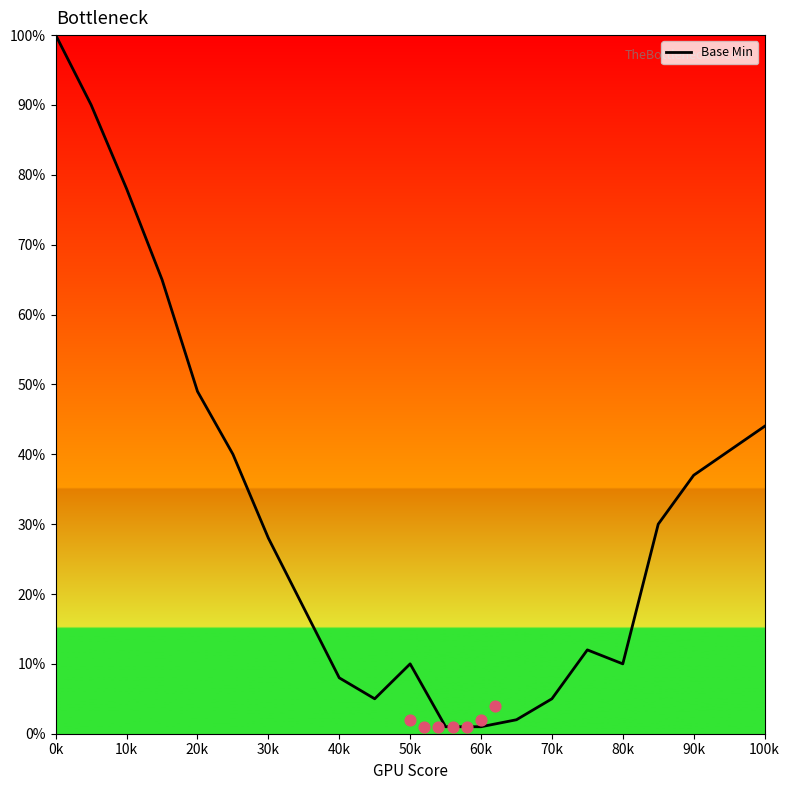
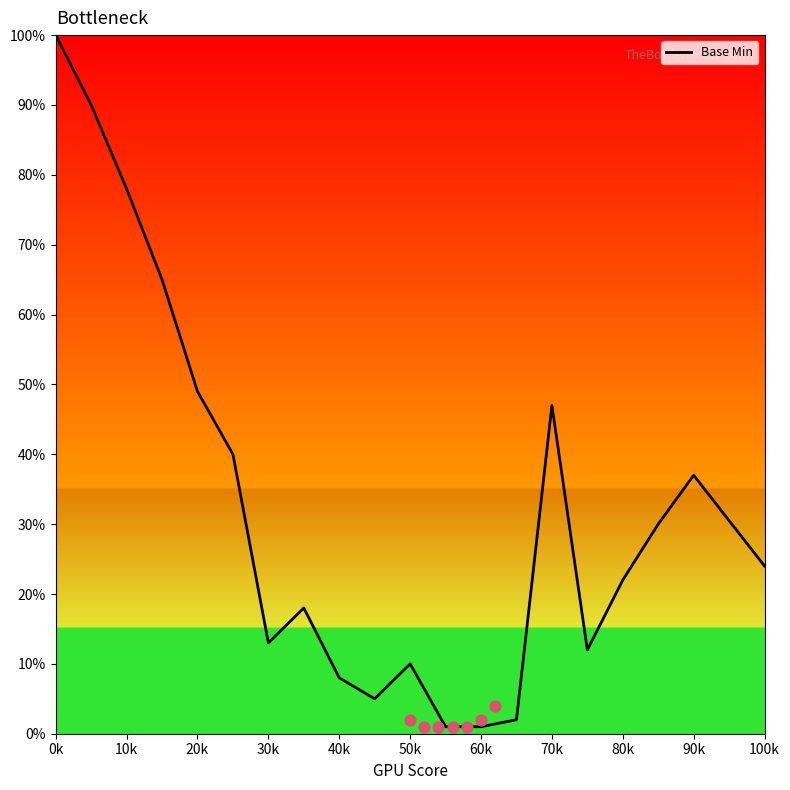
  {
    "Base Min": {
      "0k": "100%",
      "10k": "78%",
      "20k": "49%",
-     "30k": "28%",
+     "30k": "13%",
      "40k": "8%",
      "50k": "10%",
      "60k": "1%",
-     "70k": "5%",
-     "80k": "10%",
+     "70k": "47%",
+     "80k": "22%",
      "90k": "37%",
-     "100k": "44%"
+     "100k": "24%"
    }
  }
